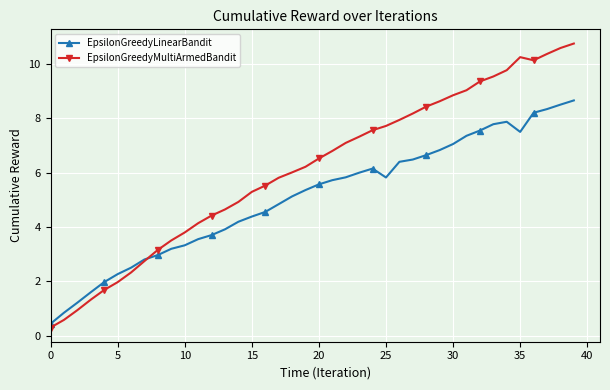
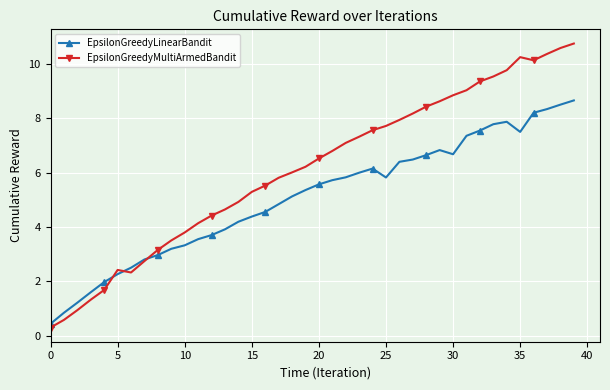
  {
    "EpsilonGreedyLinearBandit": {
      "0": 0.4,
      "5": 2.3,
      "10": 3.3,
      "15": 4.4,
      "20": 5.6,
      "25": 5.8,
-     "30": 7.1,
+     "30": 6.7,
      "35": 7.5
    },
    "EpsilonGreedyMultiArmedBandit": {
      "0": 0.3,
-     "5": 2.0,
+     "5": 2.4,
      "10": 3.8,
      "15": 5.3,
      "20": 6.5,
      "25": 7.7,
      "30": 8.9,
      "35": 10.3
    }
  }
